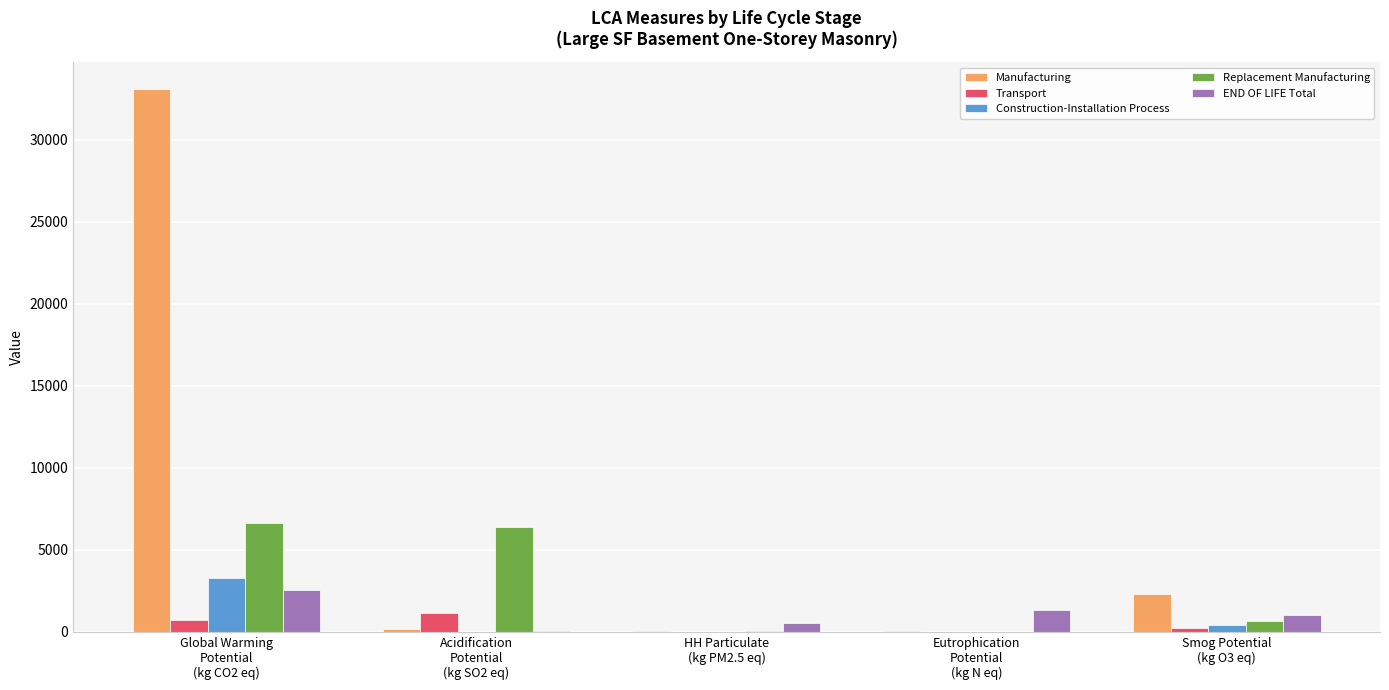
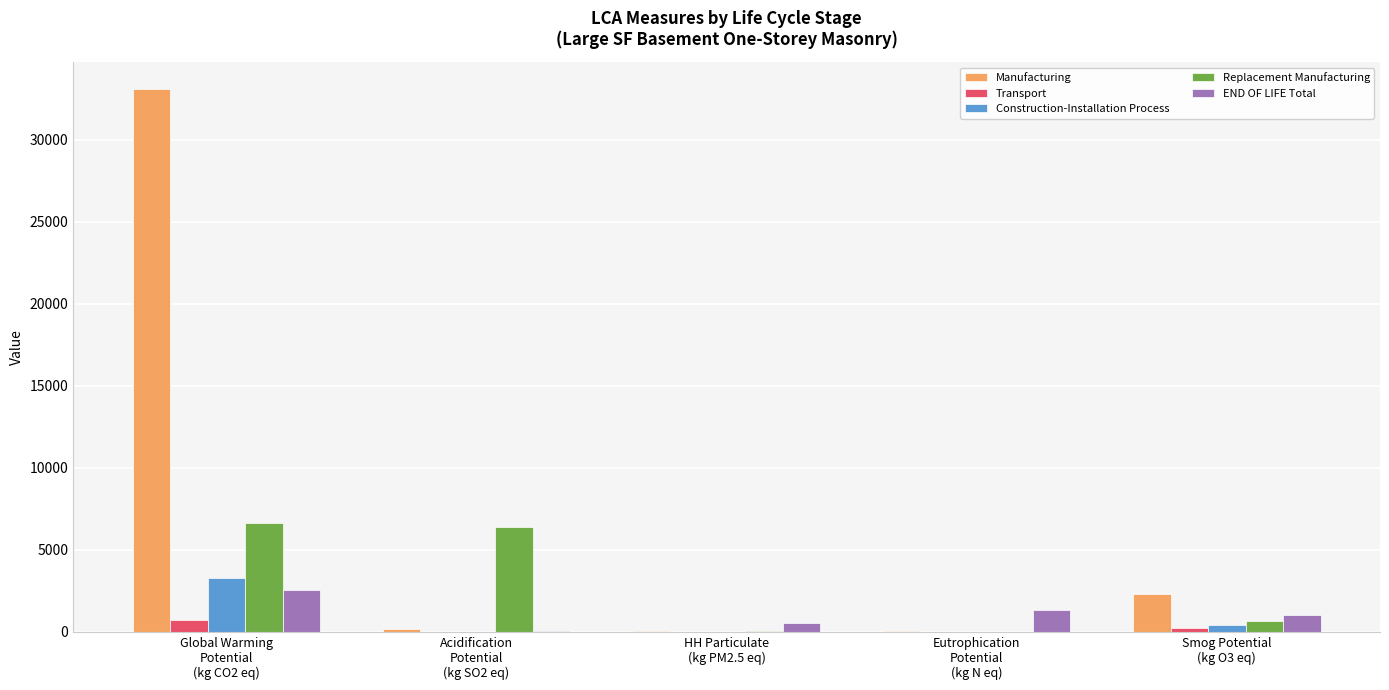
  {
    "Manufacturing": {
      "Global Warming Potential (kg CO2 eq)": 33100,
      "Acidification Potential (kg SO2 eq)": 200,
      "Smog Potential (kg O3 eq)": 2300
    },
    "Transport": {
      "Global Warming Potential (kg CO2 eq)": 700,
-     "Acidification Potential (kg SO2 eq)": 1100,
+     "Acidification Potential (kg SO2 eq)": 0,
      "Smog Potential (kg O3 eq)": 200
    },
    "Construction-Installation Process": {
      "Global Warming Potential (kg CO2 eq)": 3300,
      "Smog Potential (kg O3 eq)": 400
    },
    "Replacement Manufacturing": {
      "Global Warming Potential (kg CO2 eq)": 6600,
      "Acidification Potential (kg SO2 eq)": 6400,
      "Smog Potential (kg O3 eq)": 700
    },
    "END OF LIFE Total": {
      "Global Warming Potential (kg CO2 eq)": 2500,
      "HH Particulate (kg PM2.5 eq)": 500,
      "Eutrophication Potential (kg N eq)": 1300,
      "Smog Potential (kg O3 eq)": 1100
    }
  }
